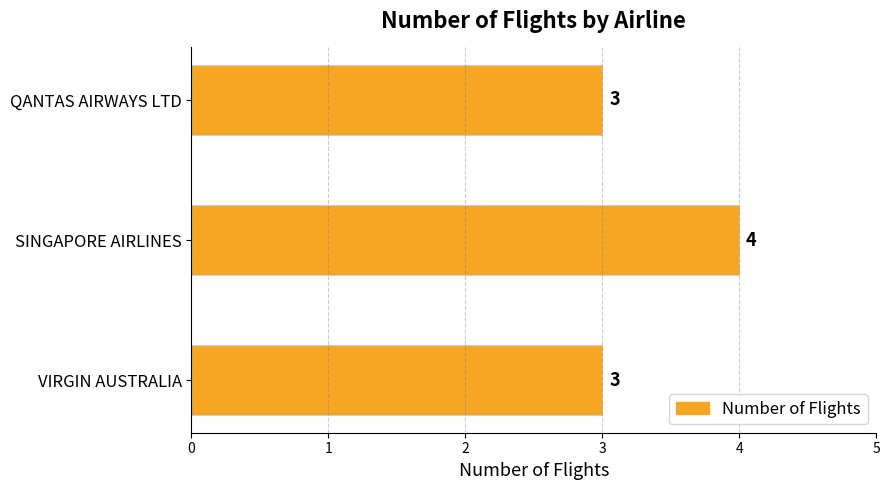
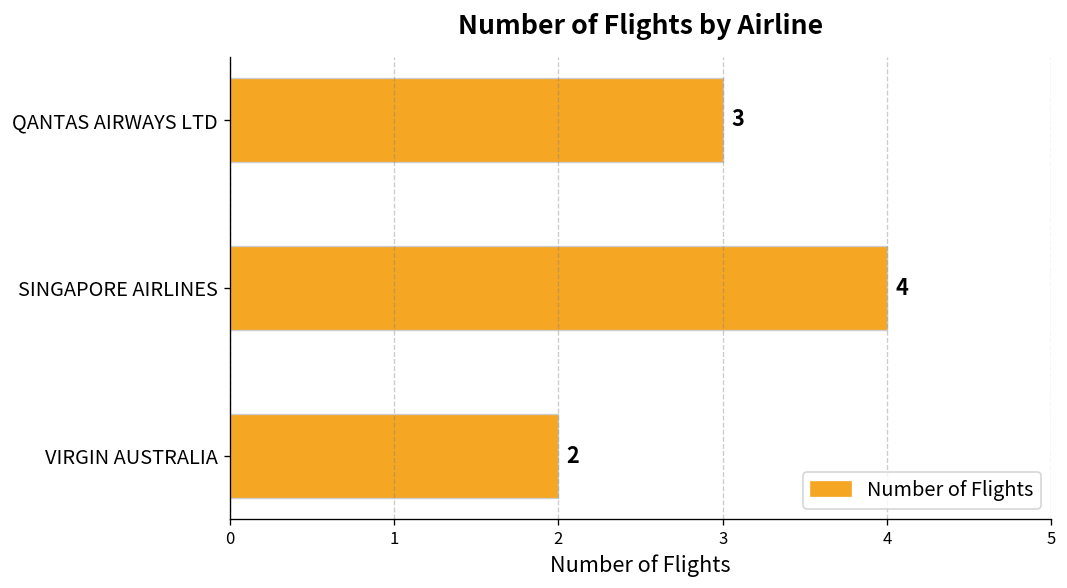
  {
    "QANTAS AIRWAYS LTD": 3,
    "SINGAPORE AIRLINES": 4,
-   "VIRGIN AUSTRALIA": 3
+   "VIRGIN AUSTRALIA": 2
  }
